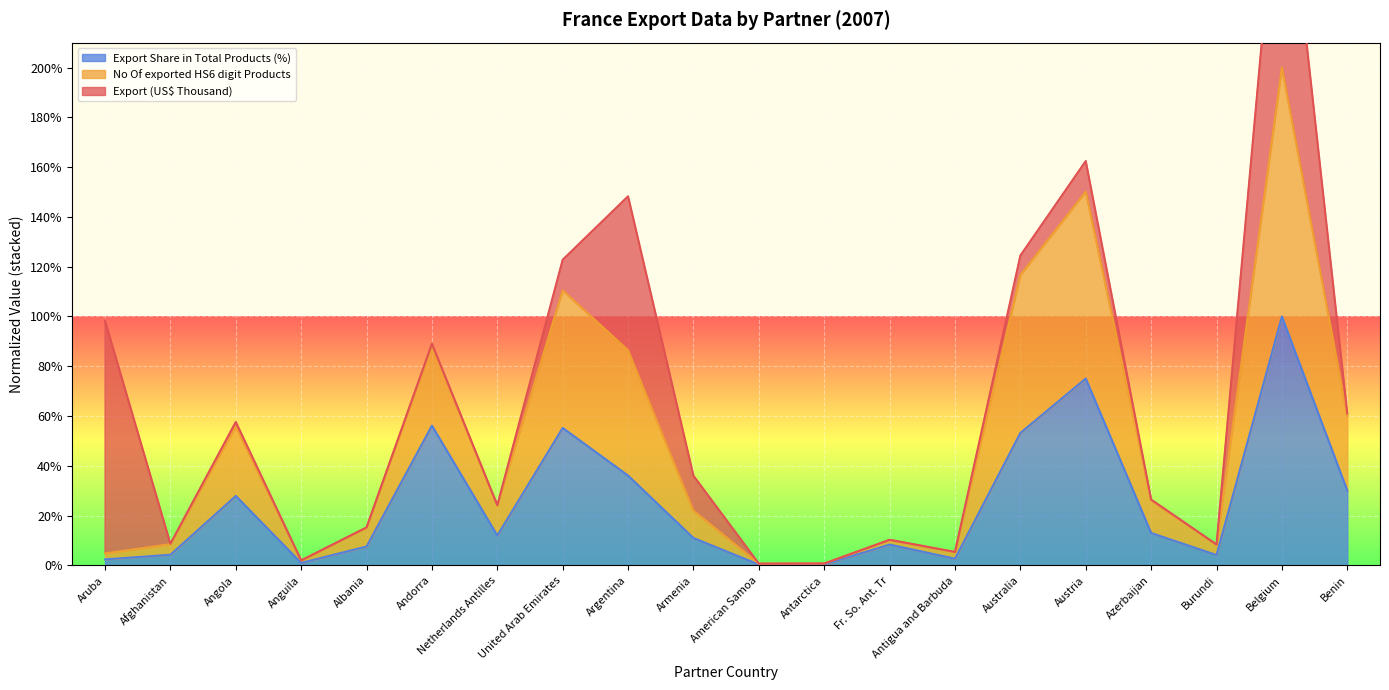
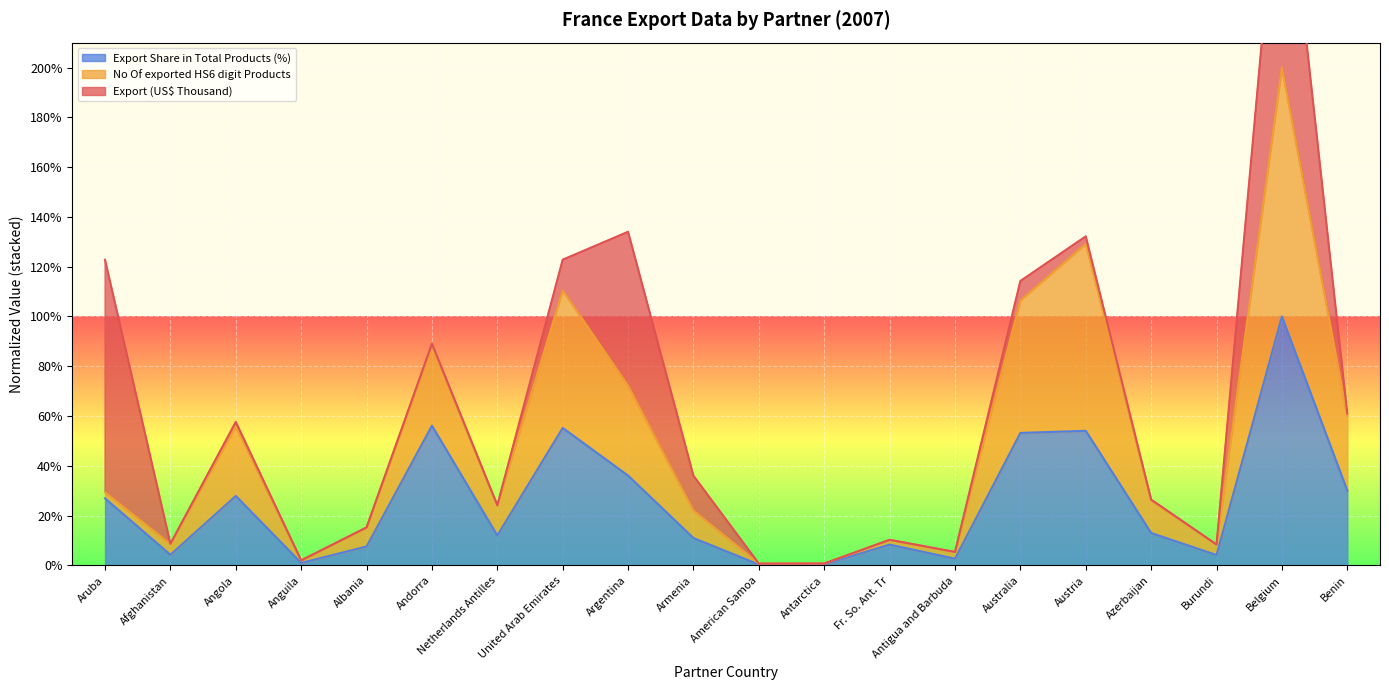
  {
    "Export Share in Total Products (%)": {
-     "Aruba": "2%",
+     "Aruba": "27%",
      "Afghanistan": "4%",
      "Angola": "28%",
      "Albania": "8%",
      "Andorra": "56%",
      "Netherlands Antilles": "12%",
      "United Arab Emirates": "55%",
      "Argentina": "36%",
      "Armenia": "11%",
      "Fr. So. Ant. Tr": "8%",
      "Antigua and Barbuda": "3%",
      "Australia": "53%",
-     "Austria": "75%",
+     "Austria": "54%",
      "Azerbaijan": "13%",
      "Burundi": "4%",
      "Belgium": "100%",
      "Benin": "30%"
    },
    "No Of exported HS6 digit Products": {
      "Aruba": "2%",
      "Angola": "28%",
      "United Arab Emirates": "55%",
-     "Argentina": "50%",
+     "Argentina": "36%",
      "Armenia": "11%",
-     "Australia": "63%",
+     "Australia": "53%",
      "Austria": "75%",
      "Belgium": "100%"
    },
    "Export (US$ Thousand)": {
      "Aruba": "93%",
      "Angola": "2%",
      "United Arab Emirates": "12%",
      "Argentina": "62%",
      "Armenia": "14%",
      "Australia": "8%",
-     "Austria": "12%"
+     "Austria": "3%"
    }
  }
